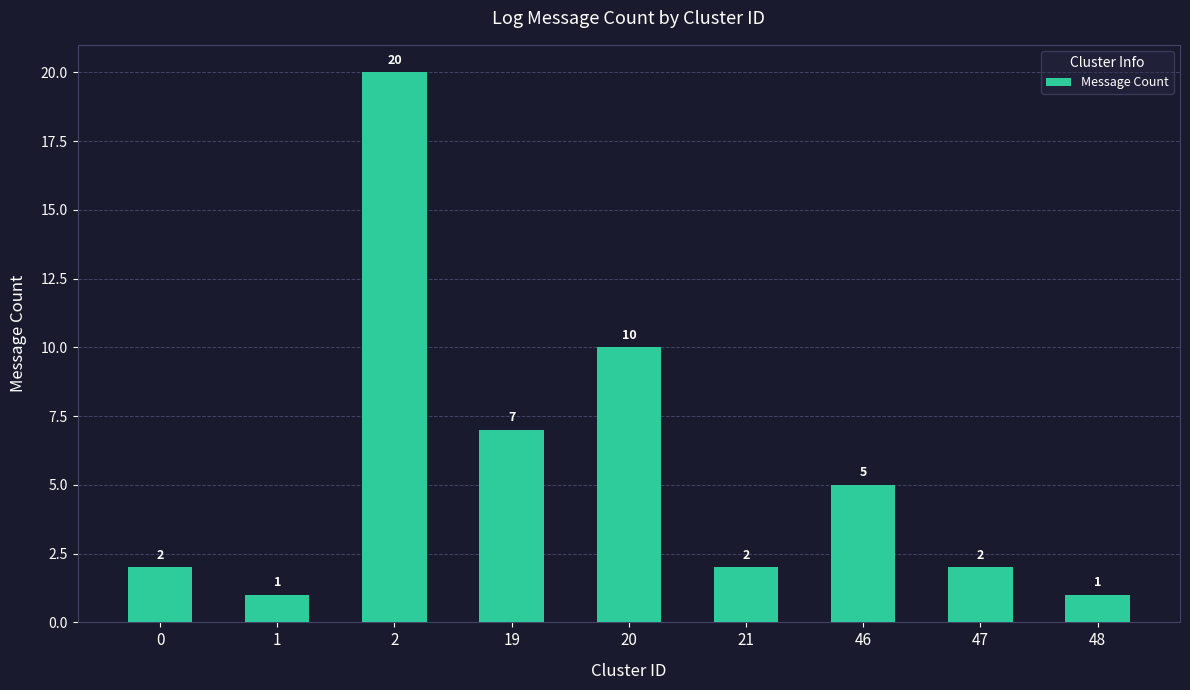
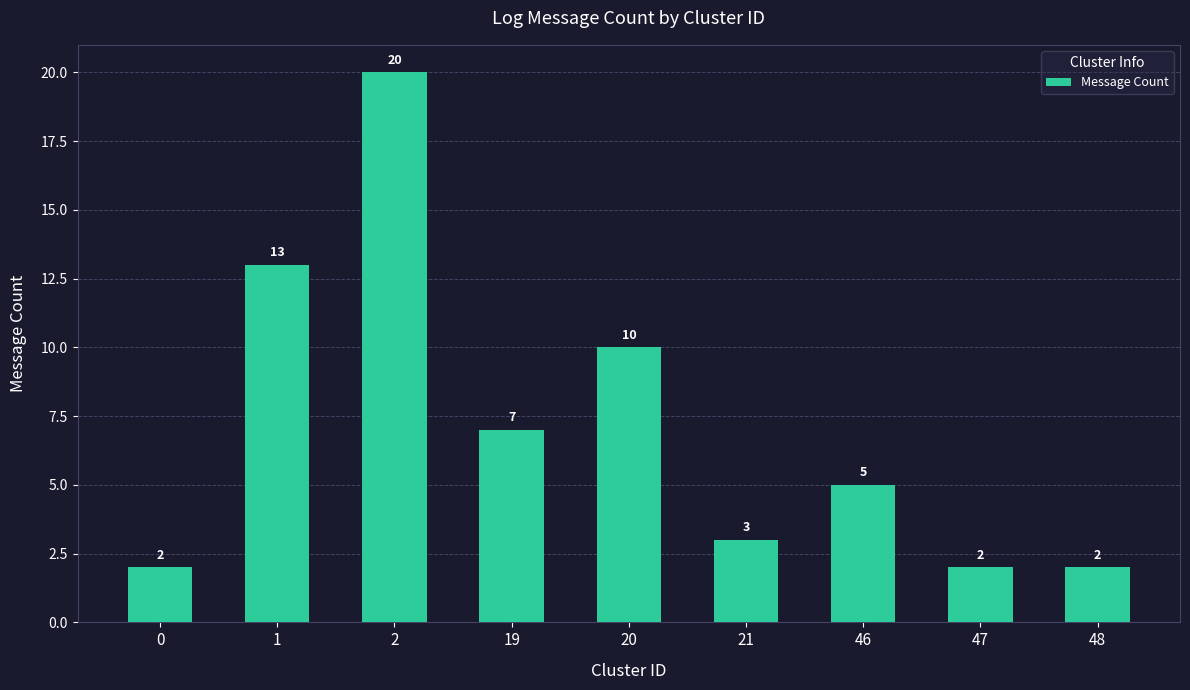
  {
    "0": 2,
-   "1": 1,
+   "1": 13,
    "2": 20,
    "19": 7,
    "20": 10,
-   "21": 2,
+   "21": 3,
    "46": 5,
    "47": 2,
-   "48": 1
+   "48": 2
  }
